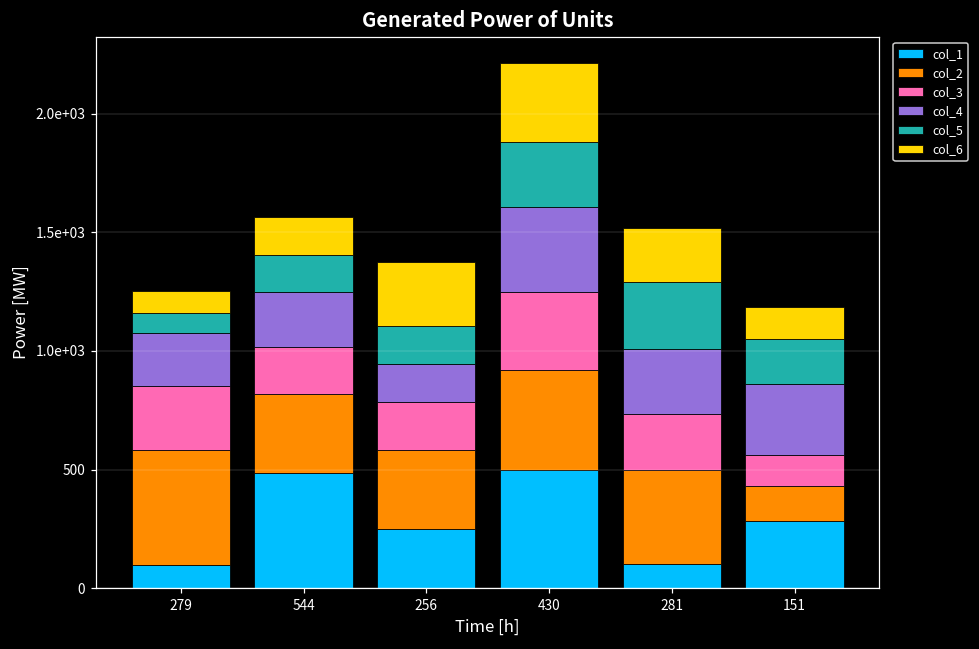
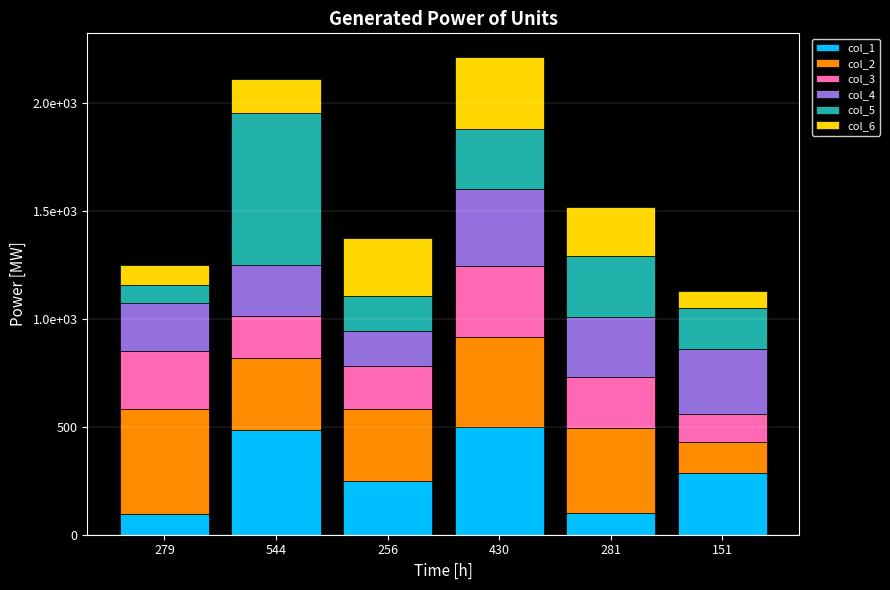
  {
    "col_1": {
      "279": 100,
      "544": 490,
      "256": 250,
      "430": 500,
      "281": 100,
      "151": 280
    },
    "col_2": {
      "279": 490,
      "544": 330,
      "256": 340,
      "430": 420,
      "281": 400,
      "151": 150
    },
    "col_3": {
      "279": 270,
      "544": 200,
      "256": 200,
      "430": 330,
      "281": 240,
      "151": 130
    },
    "col_4": {
      "279": 220,
      "544": 240,
      "256": 160,
      "430": 360,
      "281": 280,
      "151": 300
    },
    "col_5": {
      "279": 80,
-     "544": 160,
+     "544": 700,
      "256": 160,
      "430": 270,
      "281": 280,
      "151": 190
    },
    "col_6": {
      "279": 90,
      "544": 160,
      "256": 270,
      "430": 340,
      "281": 230,
-     "151": 130
+     "151": 80
    }
  }
